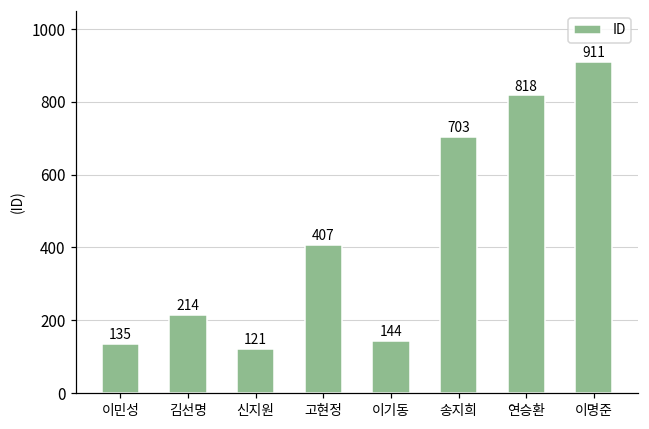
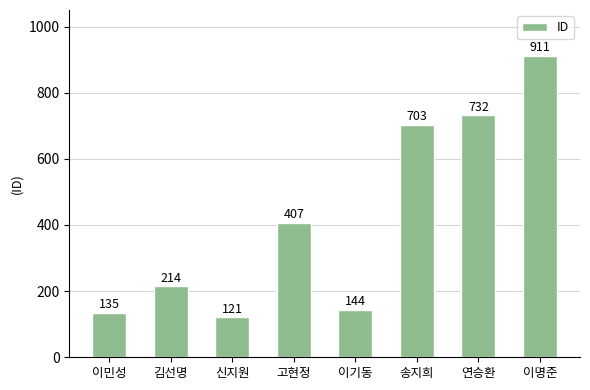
  {
    "이민성": 135,
    "김선명": 214,
    "신지원": 121,
    "고현정": 407,
    "이기동": 144,
    "송지희": 703,
-   "연승환": 818,
+   "연승환": 732,
    "이명준": 911
  }
